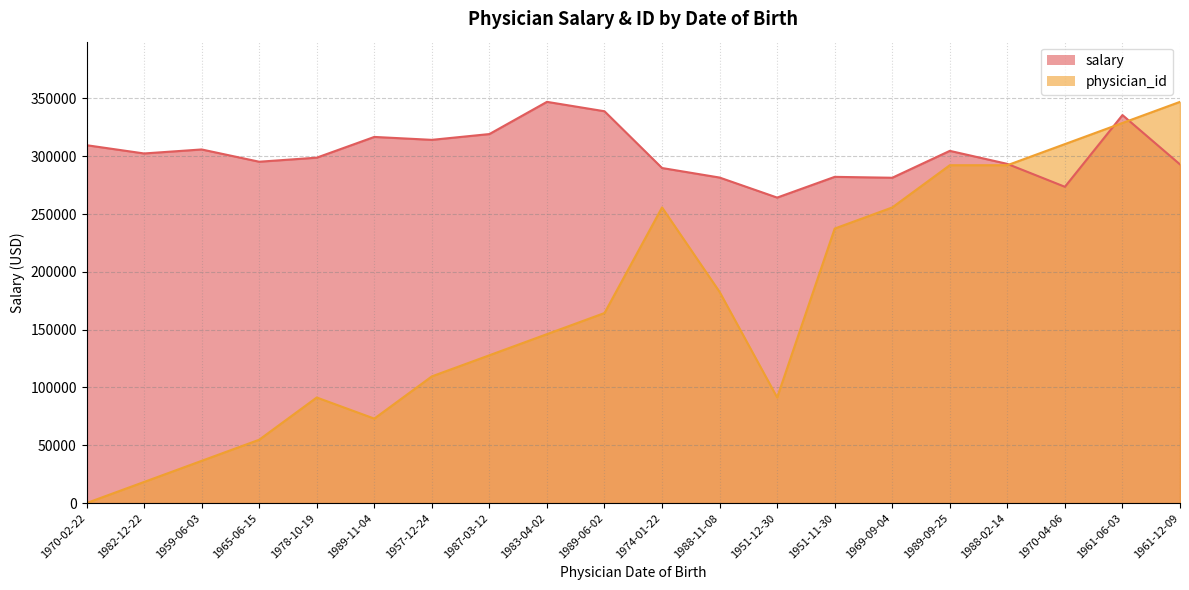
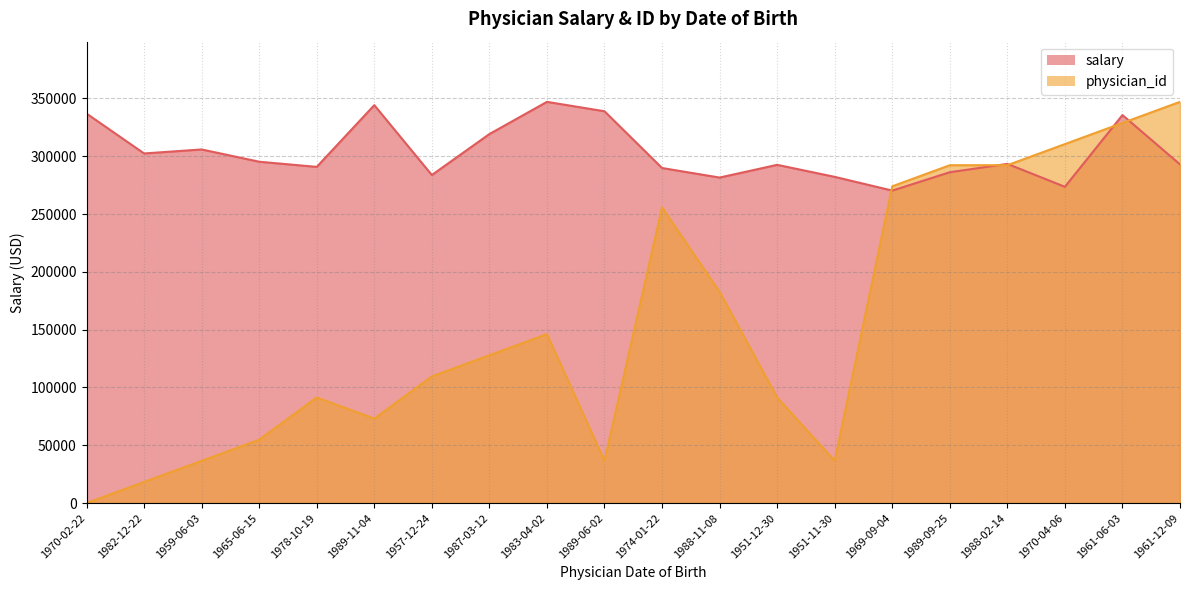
  {
    "salary": {
-     "1970-02-22": 310000,
+     "1970-02-22": 337000,
      "1982-12-22": 302000,
      "1959-06-03": 306000,
      "1965-06-15": 295000,
-     "1978-10-19": 299000,
-     "1989-11-04": 317000,
-     "1957-12-24": 314000,
+     "1978-10-19": 291000,
+     "1989-11-04": 344000,
+     "1957-12-24": 284000,
      "1987-03-12": 319000,
      "1983-04-02": 347000,
      "1989-06-02": 339000,
      "1974-01-22": 290000,
      "1988-11-08": 282000,
-     "1951-12-30": 264000,
+     "1951-12-30": 293000,
      "1951-11-30": 282000,
-     "1969-09-04": 281000,
-     "1989-09-25": 305000,
+     "1969-09-04": 270000,
+     "1989-09-25": 286000,
      "1970-04-06": 274000,
      "1961-06-03": 336000,
      "1961-12-09": 293000
    },
    "physician_id": {
      "1970-02-22": 0,
      "1982-12-22": 18000,
      "1959-06-03": 37000,
      "1965-06-15": 55000,
      "1978-10-19": 91000,
      "1989-11-04": 73000,
      "1957-12-24": 110000,
      "1987-03-12": 128000,
      "1983-04-02": 146000,
-     "1989-06-02": 164000,
+     "1989-06-02": 37000,
      "1974-01-22": 256000,
      "1988-11-08": 183000,
      "1951-12-30": 91000,
-     "1951-11-30": 237000,
-     "1969-09-04": 256000,
+     "1951-11-30": 37000,
+     "1969-09-04": 274000,
      "1989-09-25": 292000,
      "1970-04-06": 310000,
      "1961-06-03": 329000,
      "1961-12-09": 347000
    }
  }
